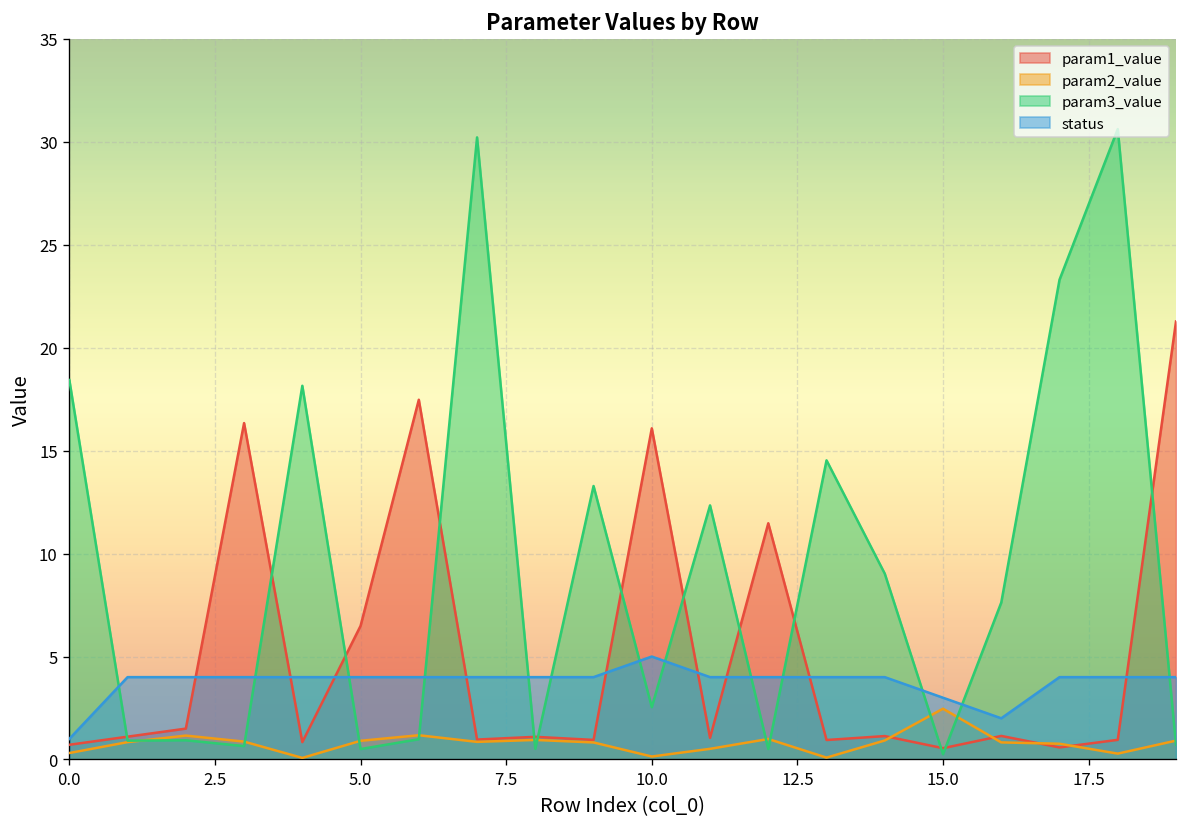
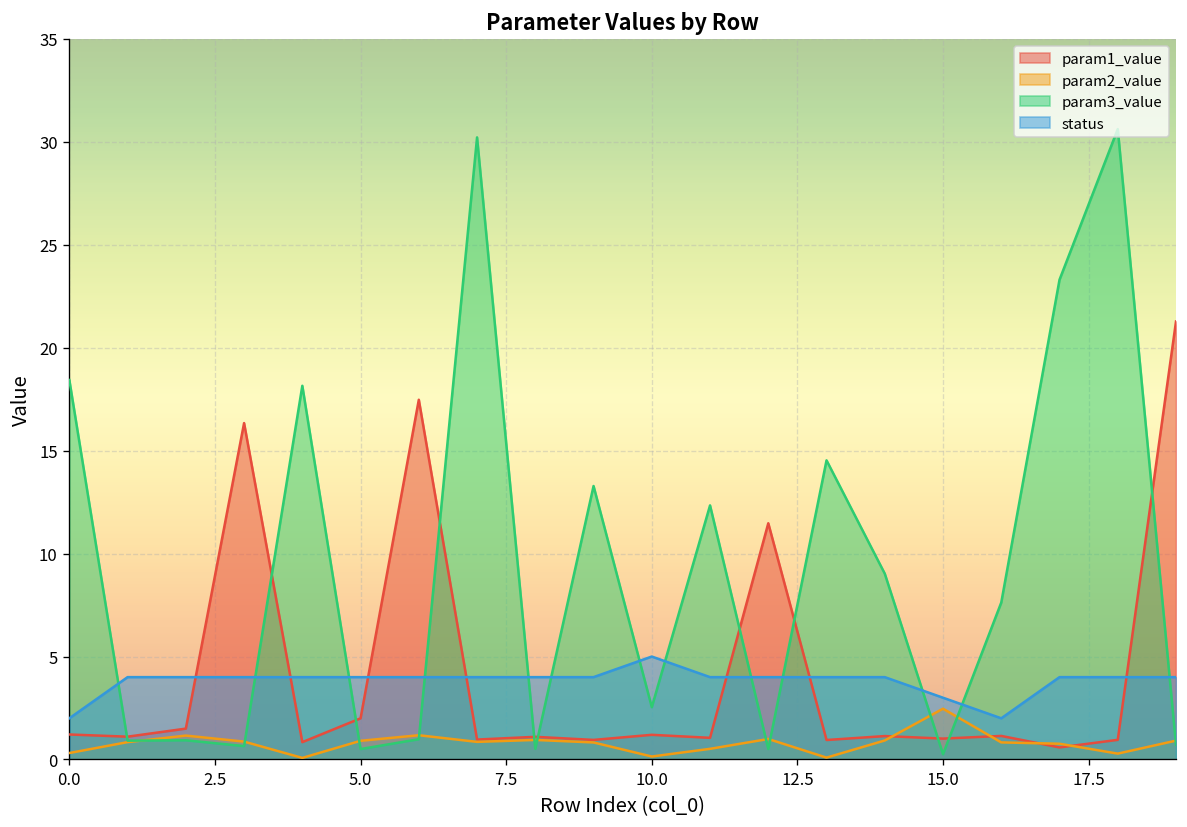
  {
    "param1_value": {
-     "0.0": 0.7,
-     "5.0": 6.5,
-     "10.0": 16.1,
-     "15.0": 0.5
+     "0.0": 1.2,
+     "5.0": 2.0,
+     "10.0": 1.2,
+     "15.0": 1.0
    },
    "param2_value": {
      "0.0": 0.3,
      "5.0": 0.9,
      "10.0": 0.1,
      "15.0": 2.5
    },
    "param3_value": {
      "0.0": 18.4,
      "5.0": 0.5,
      "10.0": 2.5,
      "15.0": 0.3
    },
    "status": {
-     "0.0": 1,
+     "0.0": 2,
      "5.0": 4,
      "10.0": 5,
      "15.0": 3
    }
  }
